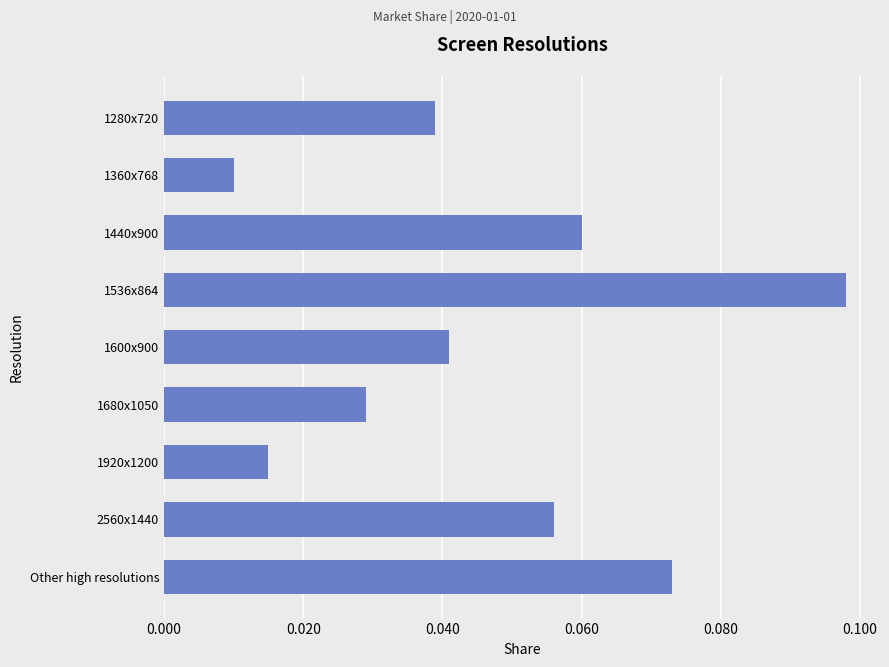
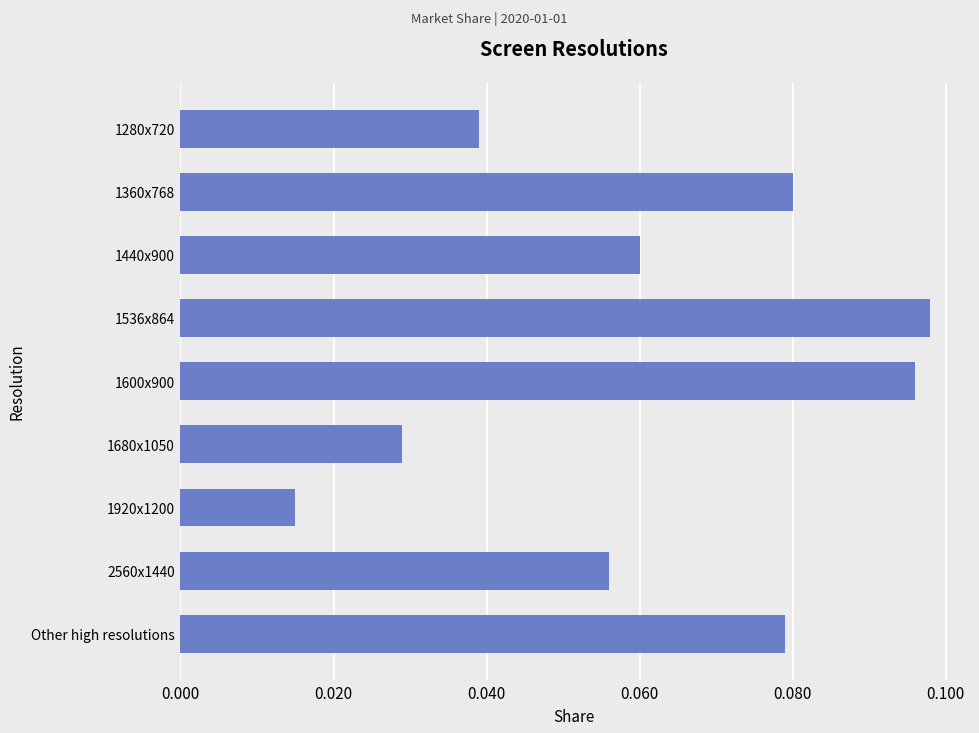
  {
    "1280x720": 0.039,
-   "1360x768": 0.01,
+   "1360x768": 0.08,
    "1440x900": 0.060,
    "1536x864": 0.098,
-   "1600x900": 0.041,
+   "1600x900": 0.096,
    "1680x1050": 0.029,
    "1920x1200": 0.015,
    "2560x1440": 0.056,
-   "Other high resolutions": 0.073
+   "Other high resolutions": 0.079
  }
